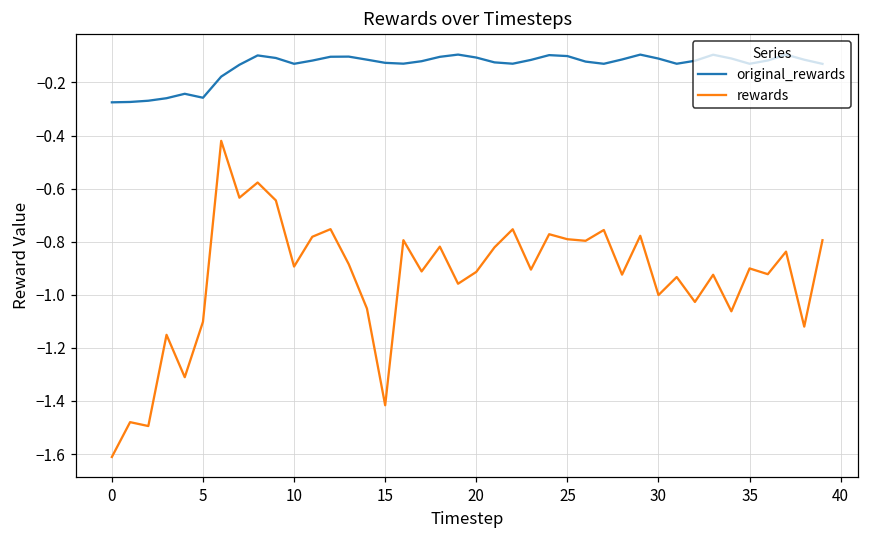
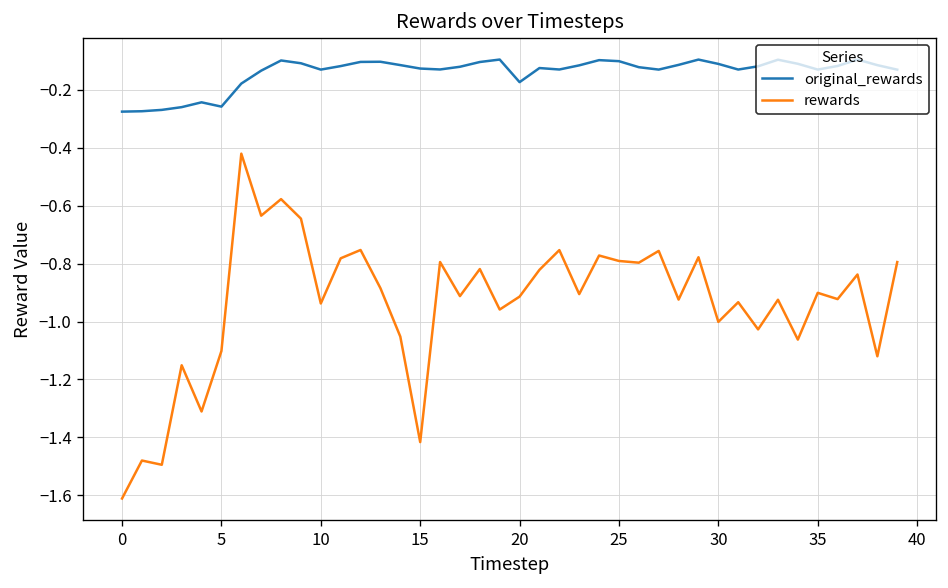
  {
    "original_rewards": {
      "0": -0.27,
      "5": -0.26,
      "10": -0.13,
      "15": -0.13,
-     "20": -0.11,
+     "20": -0.17,
      "25": -0.10,
      "30": -0.11
    },
    "rewards": {
      "0": -1.61,
      "5": -1.10,
-     "10": -0.89,
+     "10": -0.94,
      "15": -1.42,
      "20": -0.91,
      "25": -0.79,
      "30": -1.00,
      "35": -0.90
    }
  }
